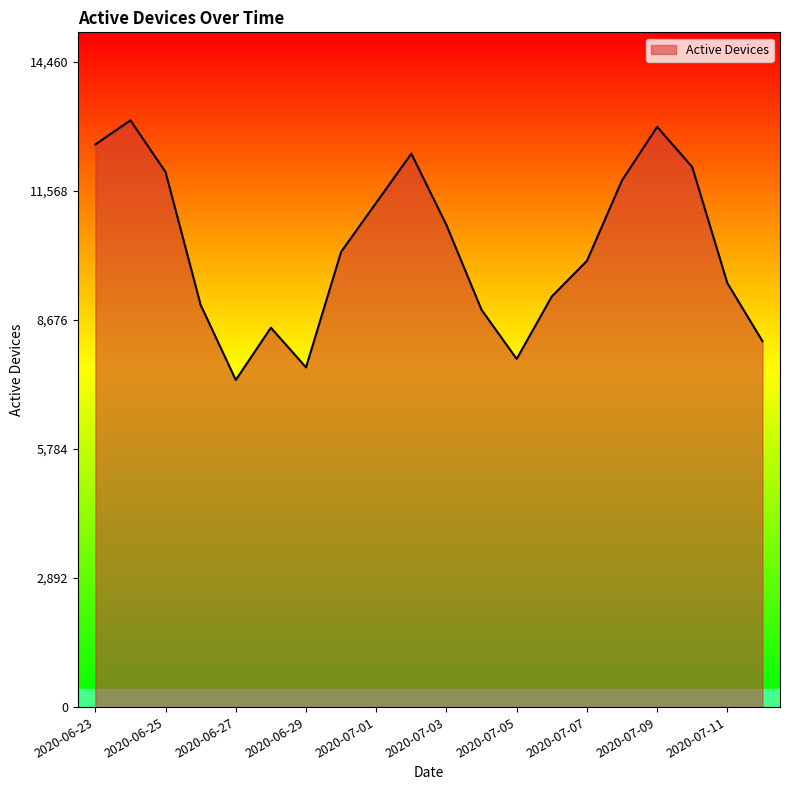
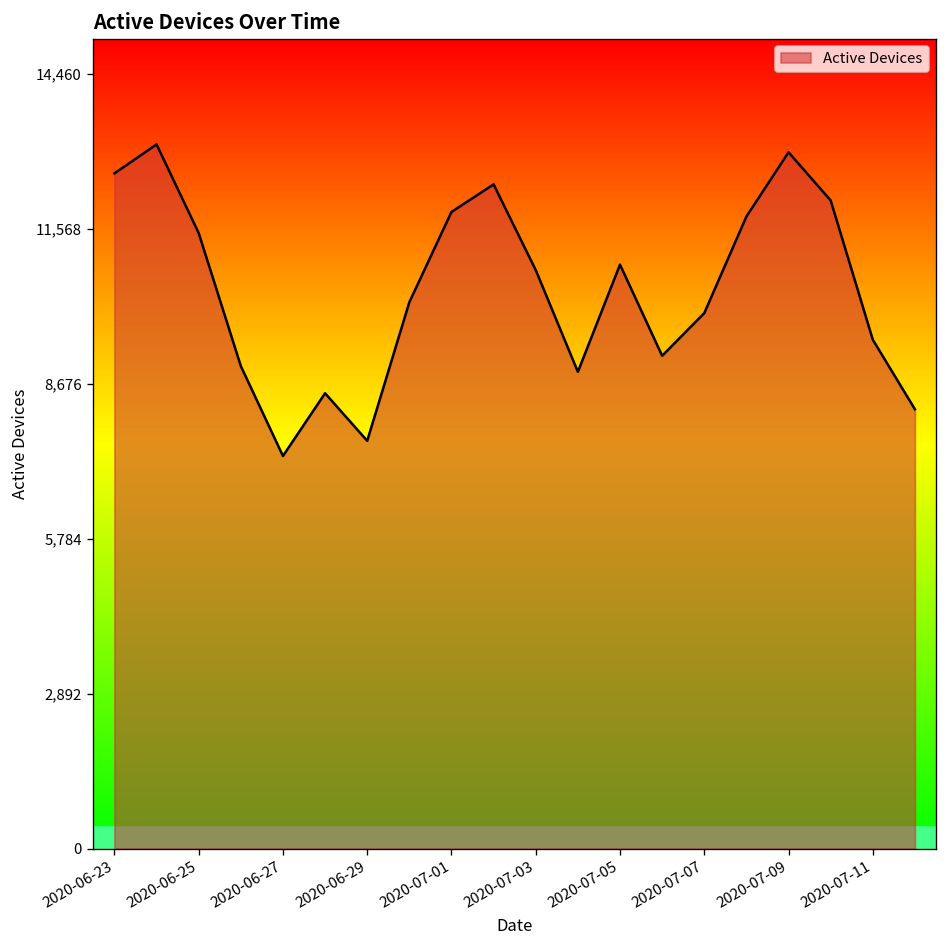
  {
    "2020-06-23": "12,600",
-   "2020-06-25": "12,000",
+   "2020-06-25": "11,500",
    "2020-06-27": "7,300",
    "2020-06-29": "7,600",
-   "2020-07-01": "11,300",
+   "2020-07-01": "11,900",
    "2020-07-03": "10,800",
-   "2020-07-05": "7,800",
+   "2020-07-05": "10,900",
    "2020-07-07": "10,000",
    "2020-07-09": "13,000",
    "2020-07-11": "9,500"
  }
